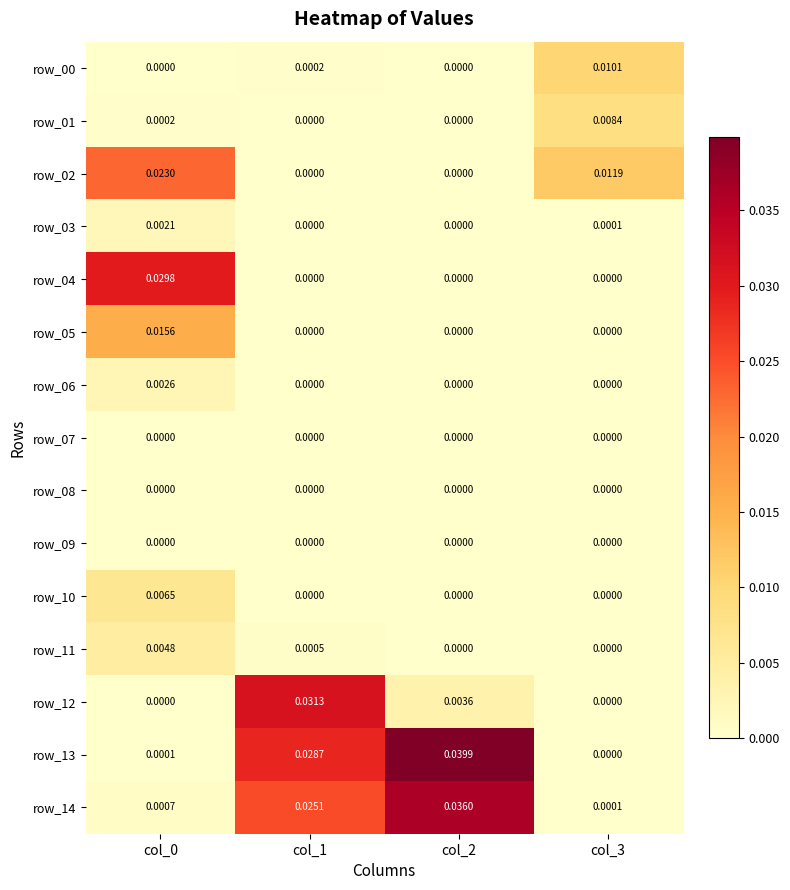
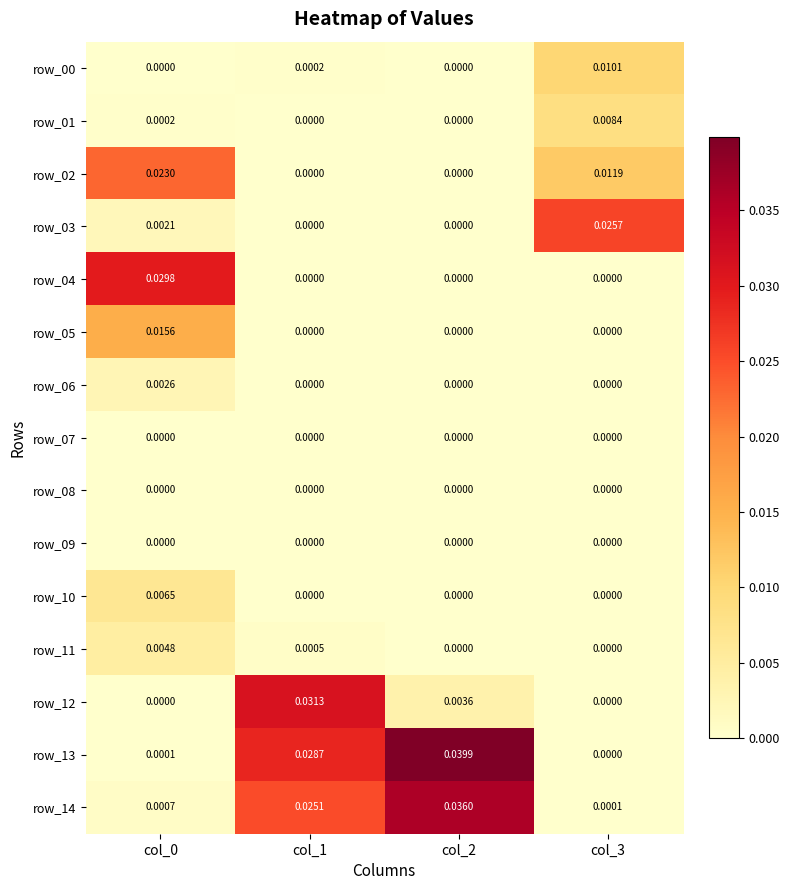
  {
    "row_00": {
      "col_0": 0.0000,
      "col_1": 0.0002,
      "col_2": 0.0000,
      "col_3": 0.0101
    },
    "row_01": {
      "col_0": 0.0002,
      "col_1": 0.0000,
      "col_2": 0.0000,
      "col_3": 0.0084
    },
    "row_02": {
      "col_0": 0.0230,
      "col_1": 0.0000,
      "col_2": 0.0000,
      "col_3": 0.0119
    },
    "row_03": {
      "col_0": 0.0021,
      "col_1": 0.0000,
      "col_2": 0.0000,
-     "col_3": 0.0001
+     "col_3": 0.0257
    },
    "row_04": {
      "col_0": 0.0298,
      "col_1": 0.0000,
      "col_2": 0.0000,
      "col_3": 0.0000
    },
    "row_05": {
      "col_0": 0.0156,
      "col_1": 0.0000,
      "col_2": 0.0000,
      "col_3": 0.0000
    },
    "row_06": {
      "col_0": 0.0026,
      "col_1": 0.0000,
      "col_2": 0.0000,
      "col_3": 0.0000
    },
    "row_07": {
      "col_0": 0.0000,
      "col_1": 0.0000,
      "col_2": 0.0000,
      "col_3": 0.0000
    },
    "row_08": {
      "col_0": 0.0000,
      "col_1": 0.0000,
      "col_2": 0.0000,
      "col_3": 0.0000
    },
    "row_09": {
      "col_0": 0.0000,
      "col_1": 0.0000,
      "col_2": 0.0000,
      "col_3": 0.0000
    },
    "row_10": {
      "col_0": 0.0065,
      "col_1": 0.0000,
      "col_2": 0.0000,
      "col_3": 0.0000
    },
    "row_11": {
      "col_0": 0.0048,
      "col_1": 0.0005,
      "col_2": 0.0000,
      "col_3": 0.0000
    },
    "row_12": {
      "col_0": 0.0000,
      "col_1": 0.0313,
      "col_2": 0.0036,
      "col_3": 0.0000
    },
    "row_13": {
      "col_0": 0.0001,
      "col_1": 0.0287,
      "col_2": 0.0399,
      "col_3": 0.0000
    },
    "row_14": {
      "col_0": 0.0007,
      "col_1": 0.0251,
      "col_2": 0.0360,
      "col_3": 0.0001
    }
  }
